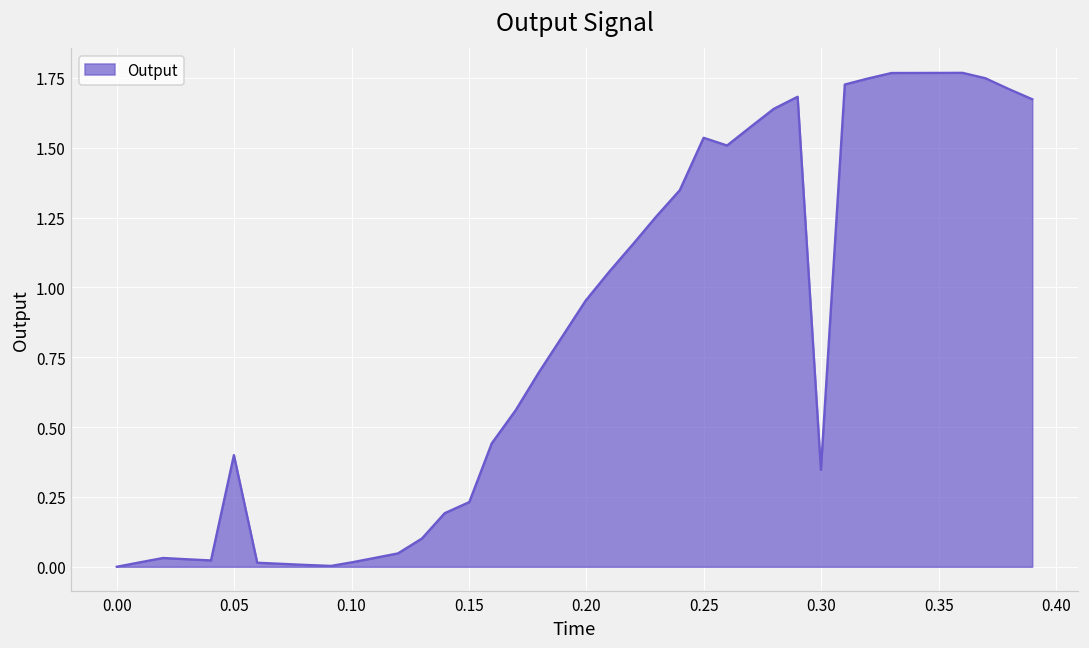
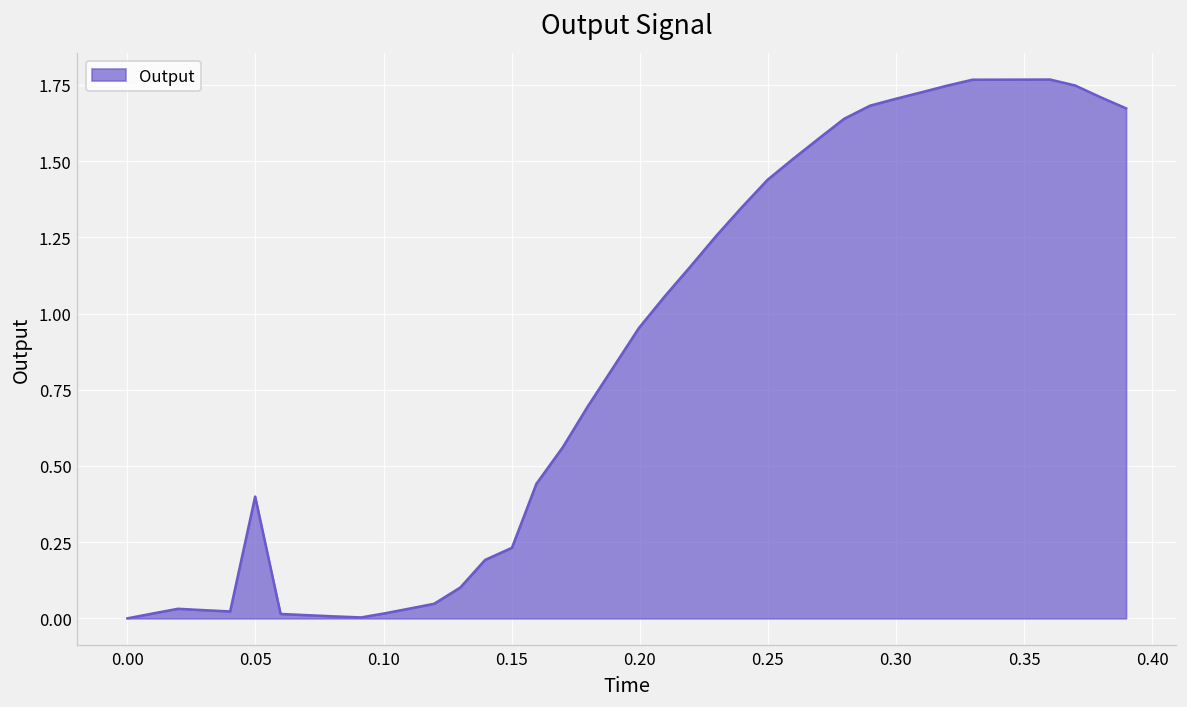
  {
    "0.00": 0.00,
    "0.05": 0.40,
    "0.15": 0.23,
-   "0.25": 1.54,
-   "0.30": 0.35,
+   "0.25": 1.44,
+   "0.30": 1.70,
    "0.35": 1.77
  }
